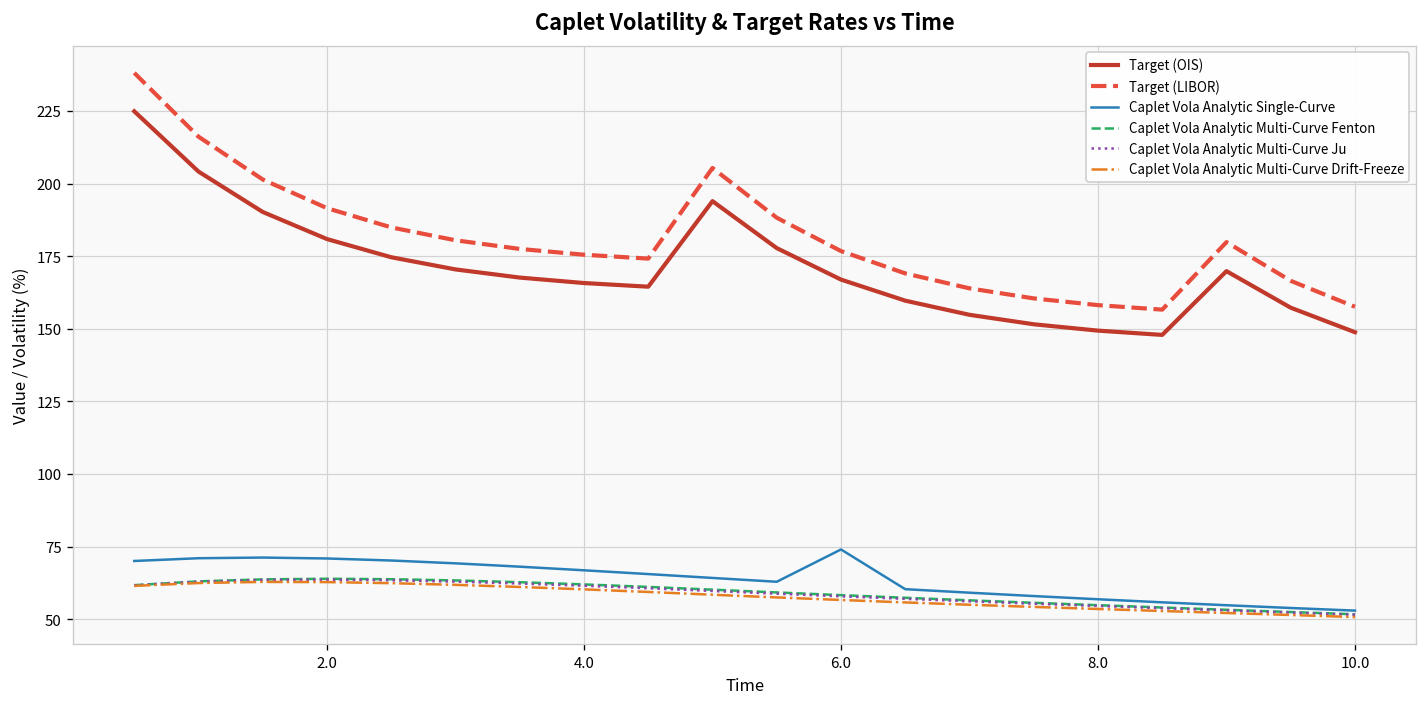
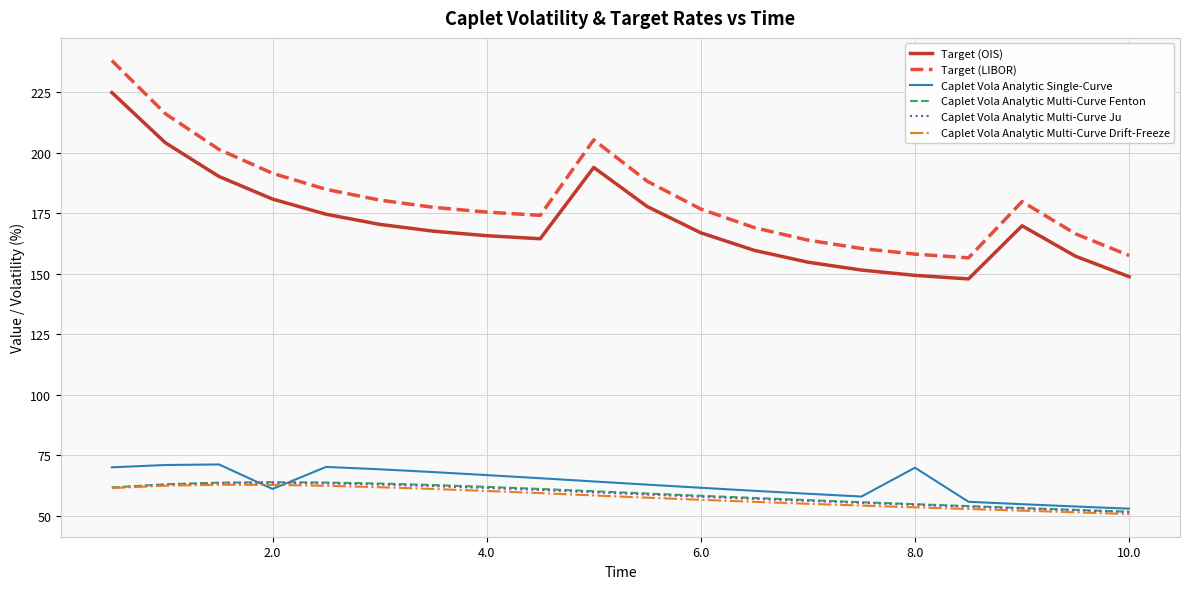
  {
    "Caplet Vola Analytic Single-Curve": {
-     "2.0": 71,
+     "2.0": 61,
      "4.0": 67,
-     "6.0": 74,
-     "8.0": 57,
+     "6.0": 62,
+     "8.0": 70,
      "10.0": 53
    }
  }
